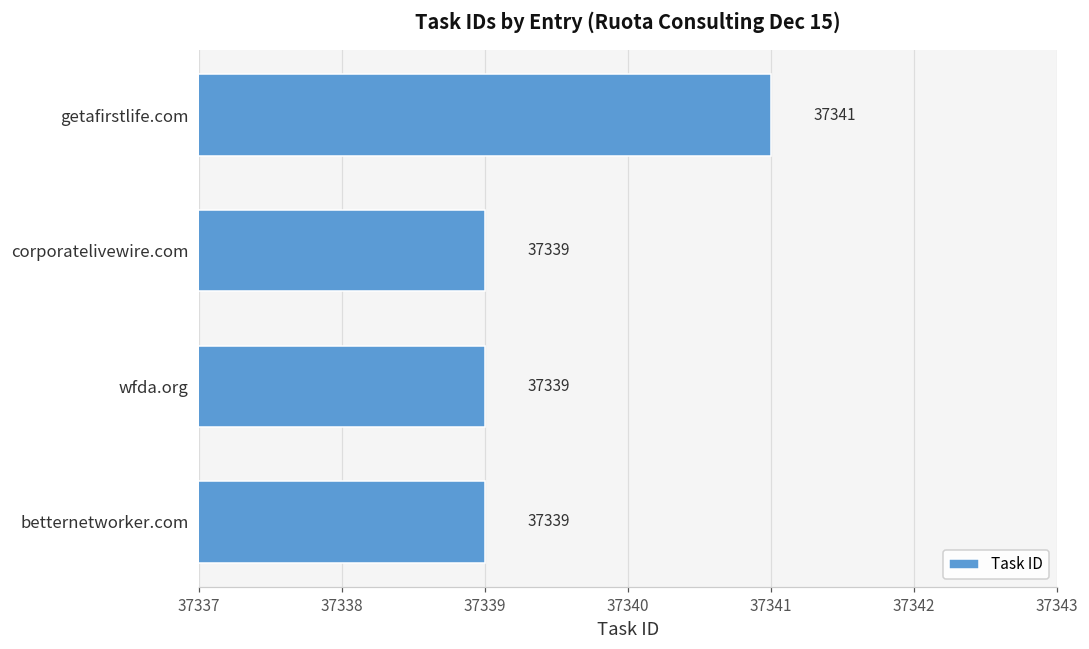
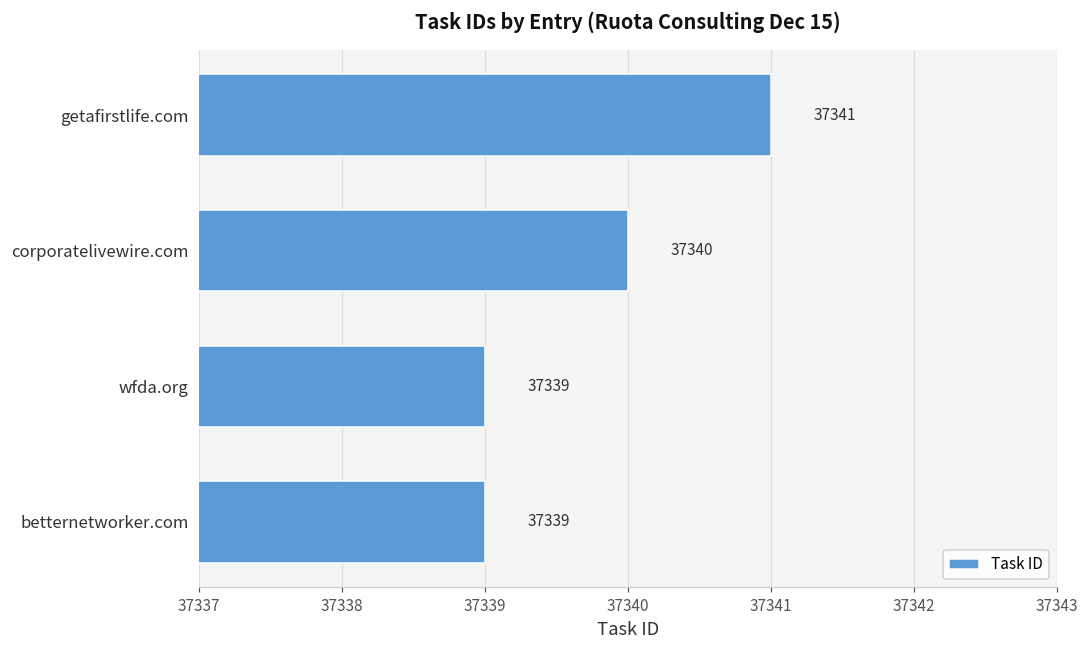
  {
-   "corporatelivewire.com": 37339
+   "corporatelivewire.com": 37340
  }
